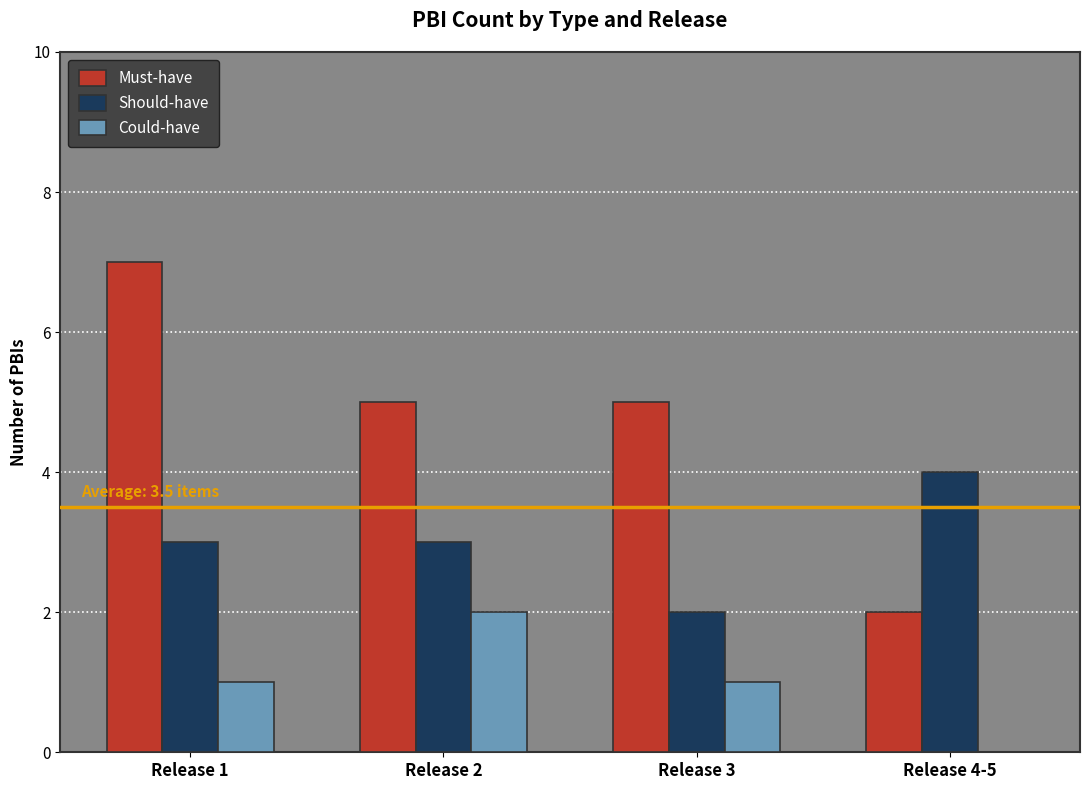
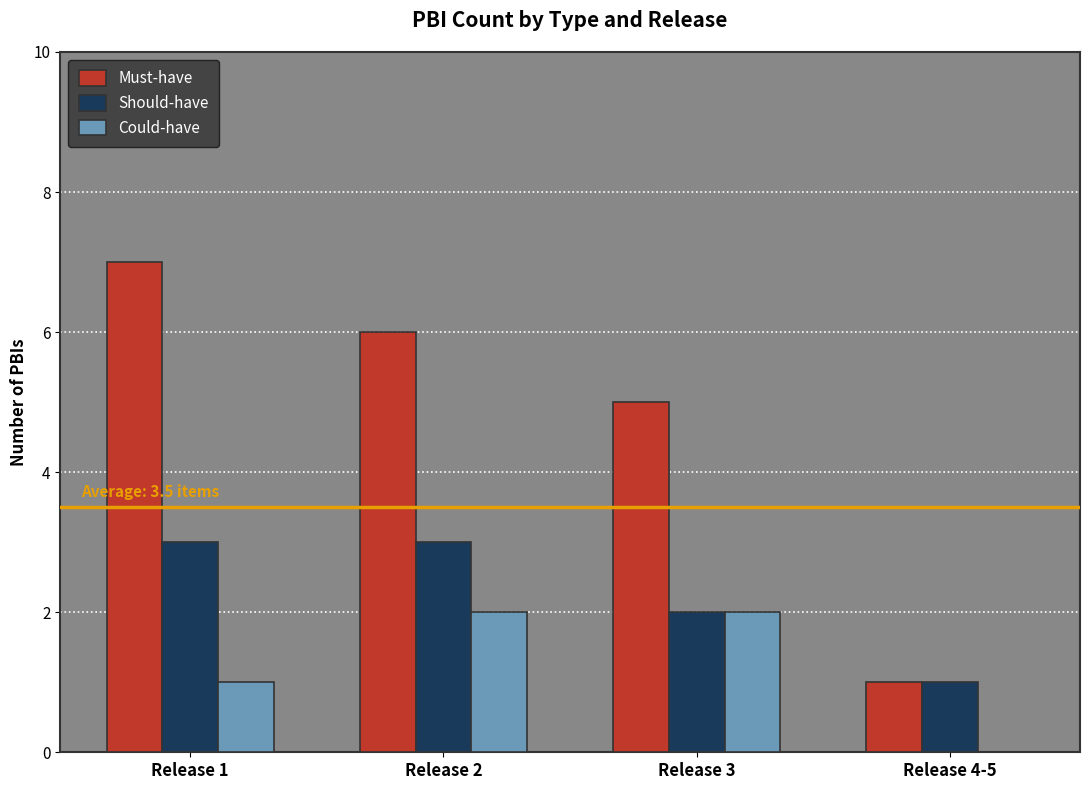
  {
    "Must-have": {
-     "Release 2": 5,
+     "Release 2": 6,
      "Release 3": 5,
-     "Release 4-5": 2
+     "Release 4-5": 1
    },
    "Should-have": {
      "Release 1": 3,
      "Release 2": 3,
      "Release 3": 2,
-     "Release 4-5": 4
+     "Release 4-5": 1
    },
    "Could-have": {
      "Release 1": 1,
      "Release 2": 2,
-     "Release 3": 1,
+     "Release 3": 2,
      "Release 4-5": 0
    }
  }
